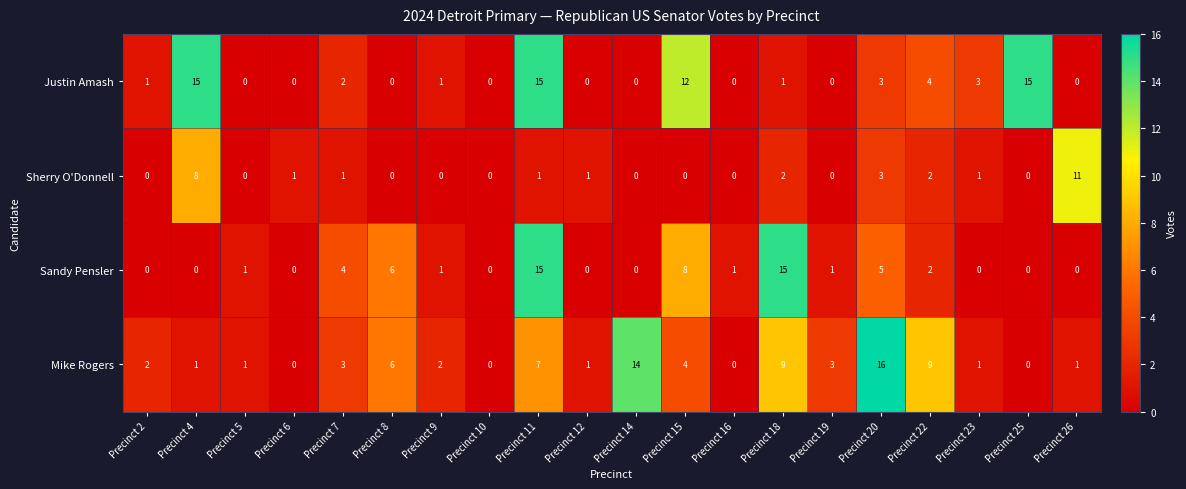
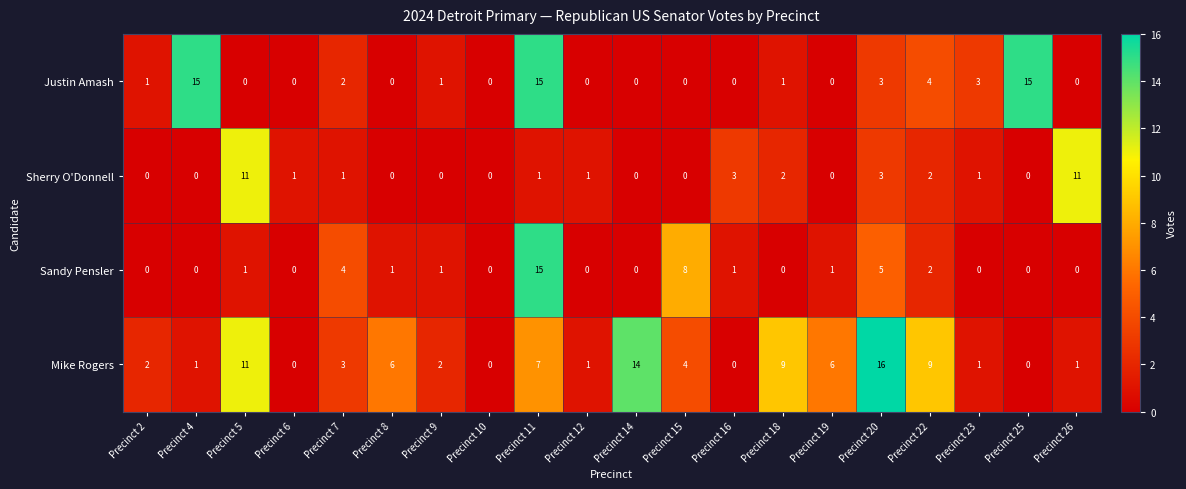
  {
    "Justin Amash": {
      "Precinct 2": 1,
      "Precinct 4": 15,
      "Precinct 5": 0,
      "Precinct 6": 0,
      "Precinct 7": 2,
      "Precinct 8": 0,
      "Precinct 9": 1,
      "Precinct 10": 0,
      "Precinct 11": 15,
      "Precinct 12": 0,
      "Precinct 14": 0,
-     "Precinct 15": 12,
+     "Precinct 15": 0,
      "Precinct 16": 0,
      "Precinct 18": 1,
      "Precinct 19": 0,
      "Precinct 20": 3,
      "Precinct 22": 4,
      "Precinct 23": 3,
      "Precinct 25": 15,
      "Precinct 26": 0
    },
    "Sherry O'Donnell": {
      "Precinct 2": 0,
-     "Precinct 4": 8,
-     "Precinct 5": 0,
+     "Precinct 4": 0,
+     "Precinct 5": 11,
      "Precinct 6": 1,
      "Precinct 7": 1,
      "Precinct 8": 0,
      "Precinct 9": 0,
      "Precinct 10": 0,
      "Precinct 11": 1,
      "Precinct 12": 1,
      "Precinct 14": 0,
      "Precinct 15": 0,
-     "Precinct 16": 0,
+     "Precinct 16": 3,
      "Precinct 18": 2,
      "Precinct 19": 0,
      "Precinct 20": 3,
      "Precinct 22": 2,
      "Precinct 23": 1,
      "Precinct 25": 0,
      "Precinct 26": 11
    },
    "Sandy Pensler": {
      "Precinct 2": 0,
      "Precinct 4": 0,
      "Precinct 5": 1,
      "Precinct 6": 0,
      "Precinct 7": 4,
-     "Precinct 8": 6,
+     "Precinct 8": 1,
      "Precinct 9": 1,
      "Precinct 10": 0,
      "Precinct 11": 15,
      "Precinct 12": 0,
      "Precinct 14": 0,
      "Precinct 15": 8,
      "Precinct 16": 1,
-     "Precinct 18": 15,
+     "Precinct 18": 0,
      "Precinct 19": 1,
      "Precinct 20": 5,
      "Precinct 22": 2,
      "Precinct 23": 0,
      "Precinct 25": 0,
      "Precinct 26": 0
    },
    "Mike Rogers": {
      "Precinct 2": 2,
      "Precinct 4": 1,
-     "Precinct 5": 1,
+     "Precinct 5": 11,
      "Precinct 6": 0,
      "Precinct 7": 3,
      "Precinct 8": 6,
      "Precinct 9": 2,
      "Precinct 10": 0,
      "Precinct 11": 7,
      "Precinct 12": 1,
      "Precinct 14": 14,
      "Precinct 15": 4,
      "Precinct 16": 0,
      "Precinct 18": 9,
-     "Precinct 19": 3,
+     "Precinct 19": 6,
      "Precinct 20": 16,
      "Precinct 22": 9,
      "Precinct 23": 1,
      "Precinct 25": 0,
      "Precinct 26": 1
    }
  }
